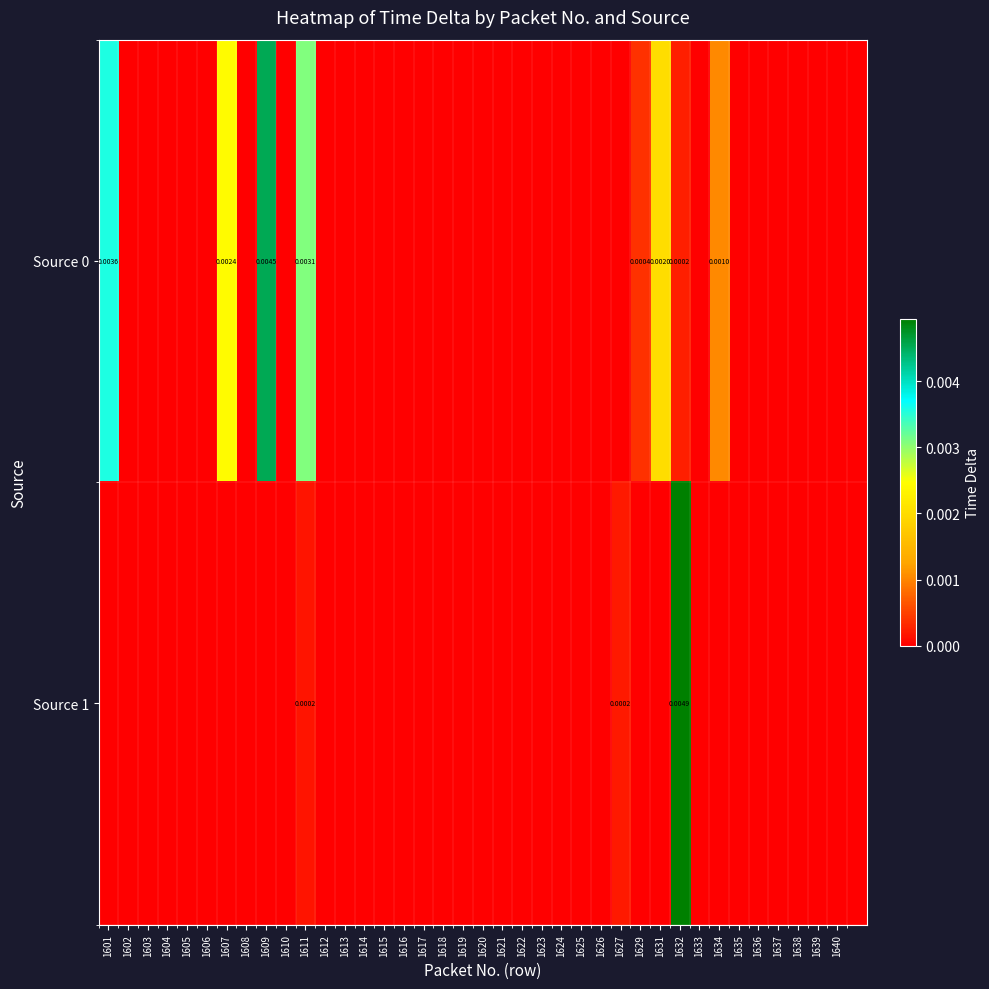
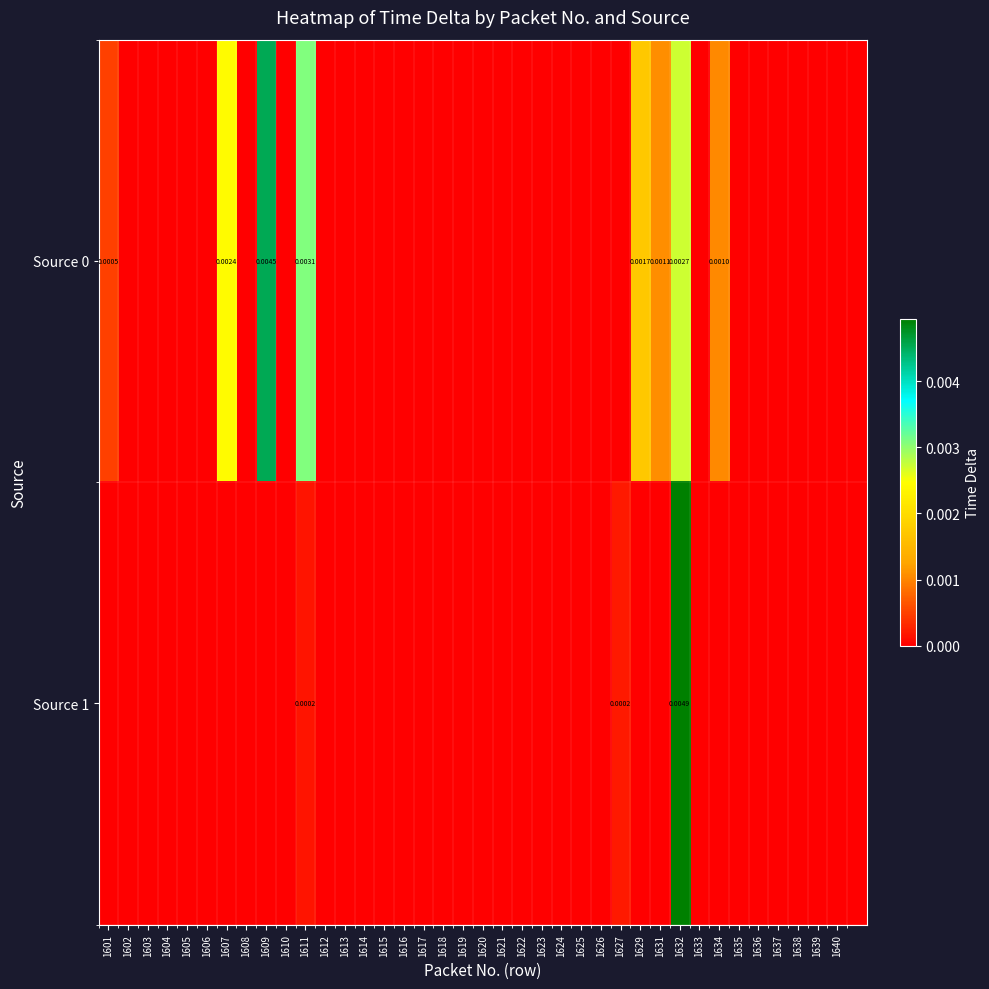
  {
    "Source 0": {
-     "1601": 0.0036,
+     "1601": 0.0005,
      "1607": 0.0024,
      "1609": 0.0045,
      "1611": 0.0031,
-     "1629": 0.0004,
-     "1631": 0.0020,
-     "1632": 0.0002,
+     "1629": 0.0017,
+     "1631": 0.0011,
+     "1632": 0.0027,
      "1634": 0.0010
    },
    "Source 1": {
      "1611": 0.0002,
      "1627": 0.0002,
      "1632": 0.0049
    }
  }
